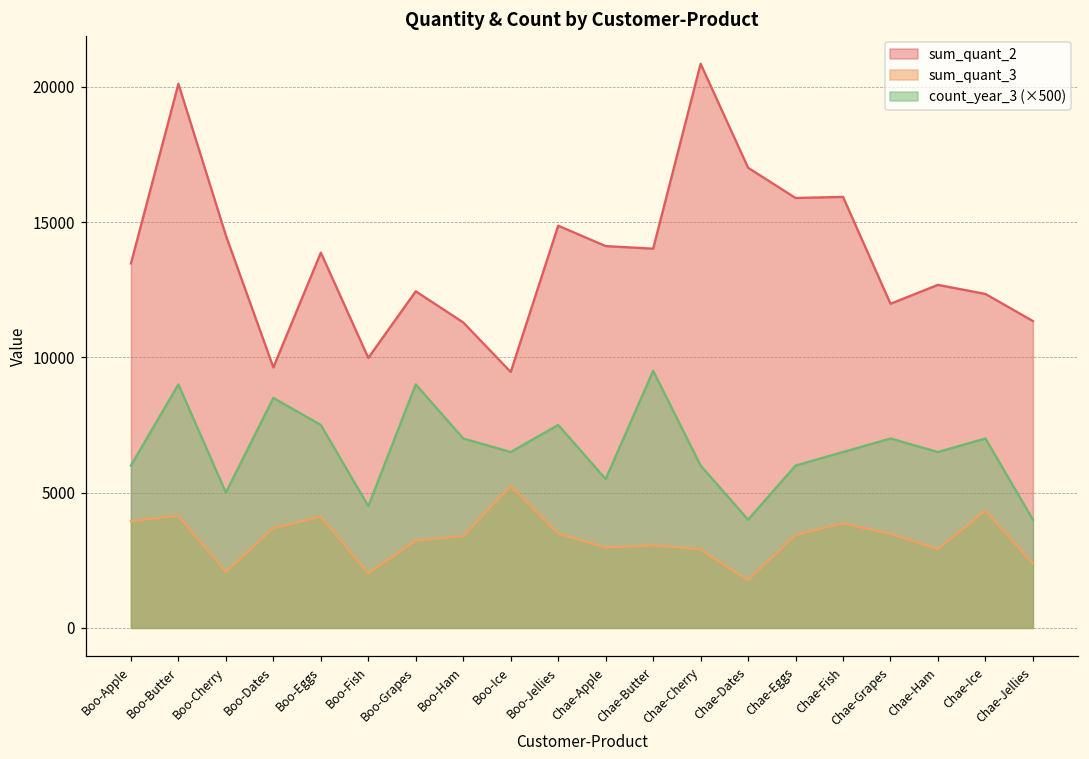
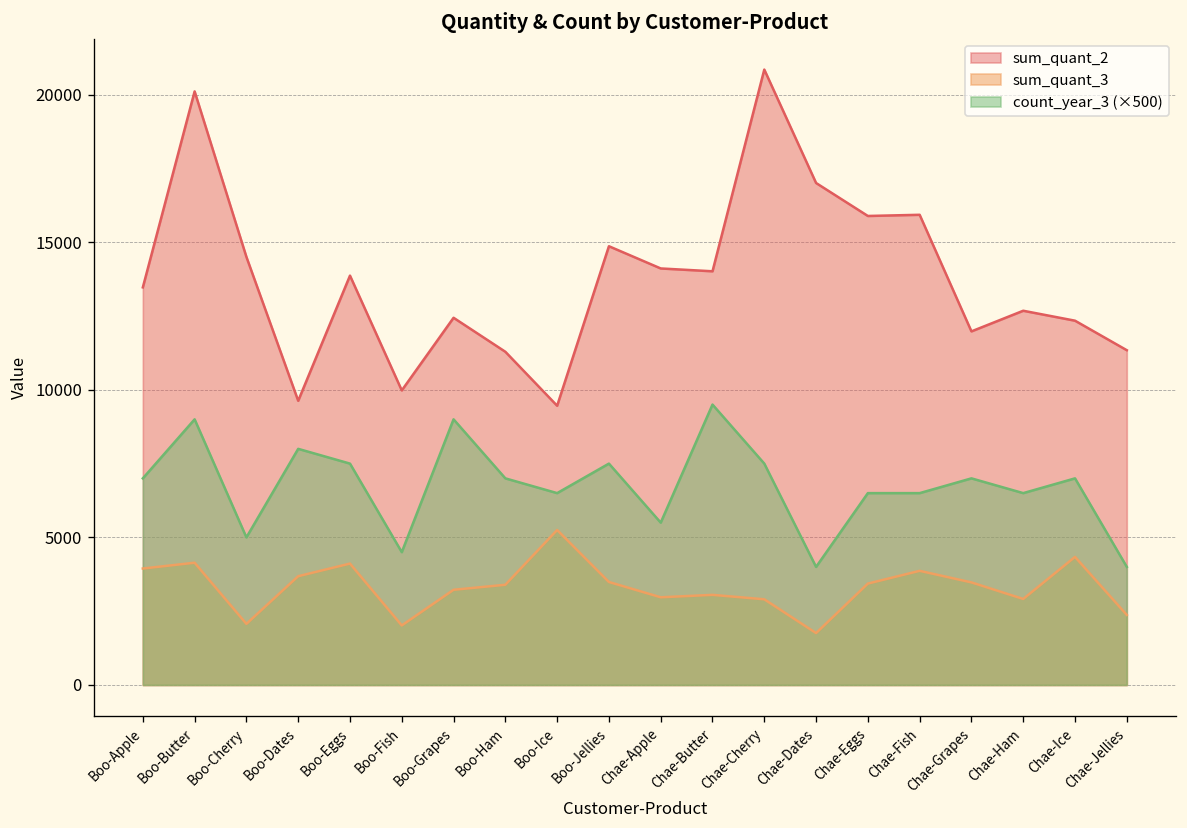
  {
    "count_year_3 (×500)": {
-     "Boo-Apple": 6000,
+     "Boo-Apple": 7000,
      "Boo-Butter": 9000,
      "Boo-Cherry": 5000,
-     "Boo-Dates": 8500,
+     "Boo-Dates": 8000,
      "Boo-Eggs": 7500,
      "Boo-Fish": 4500,
      "Boo-Grapes": 9000,
      "Boo-Ham": 7000,
      "Boo-Ice": 6500,
      "Boo-Jellies": 7500,
      "Chae-Apple": 5500,
      "Chae-Butter": 9500,
-     "Chae-Cherry": 6000,
+     "Chae-Cherry": 7500,
      "Chae-Dates": 4000,
-     "Chae-Eggs": 6000,
+     "Chae-Eggs": 6500,
      "Chae-Fish": 6500,
      "Chae-Grapes": 7000,
      "Chae-Ham": 6500,
      "Chae-Ice": 7000,
      "Chae-Jellies": 4000
    }
  }
